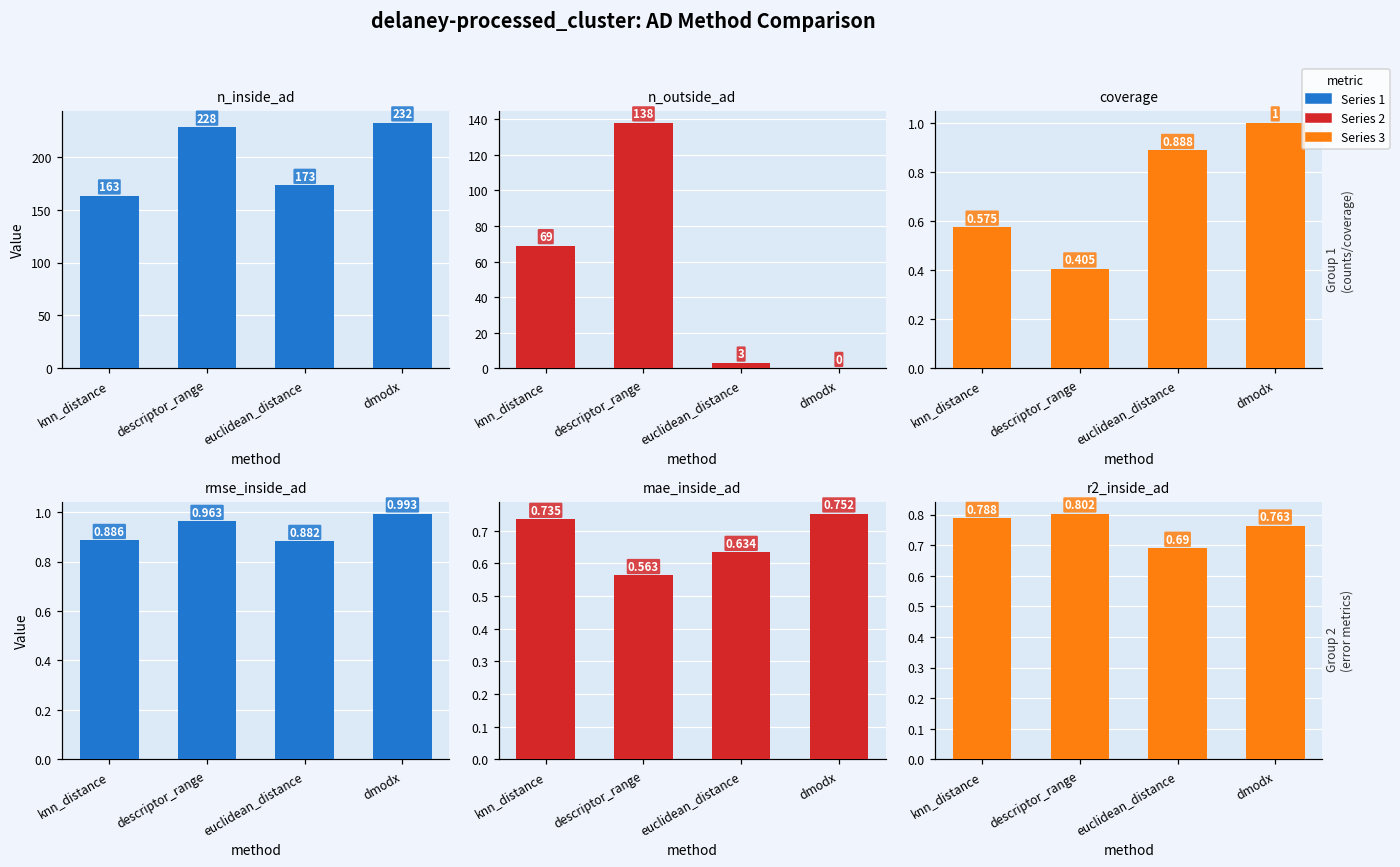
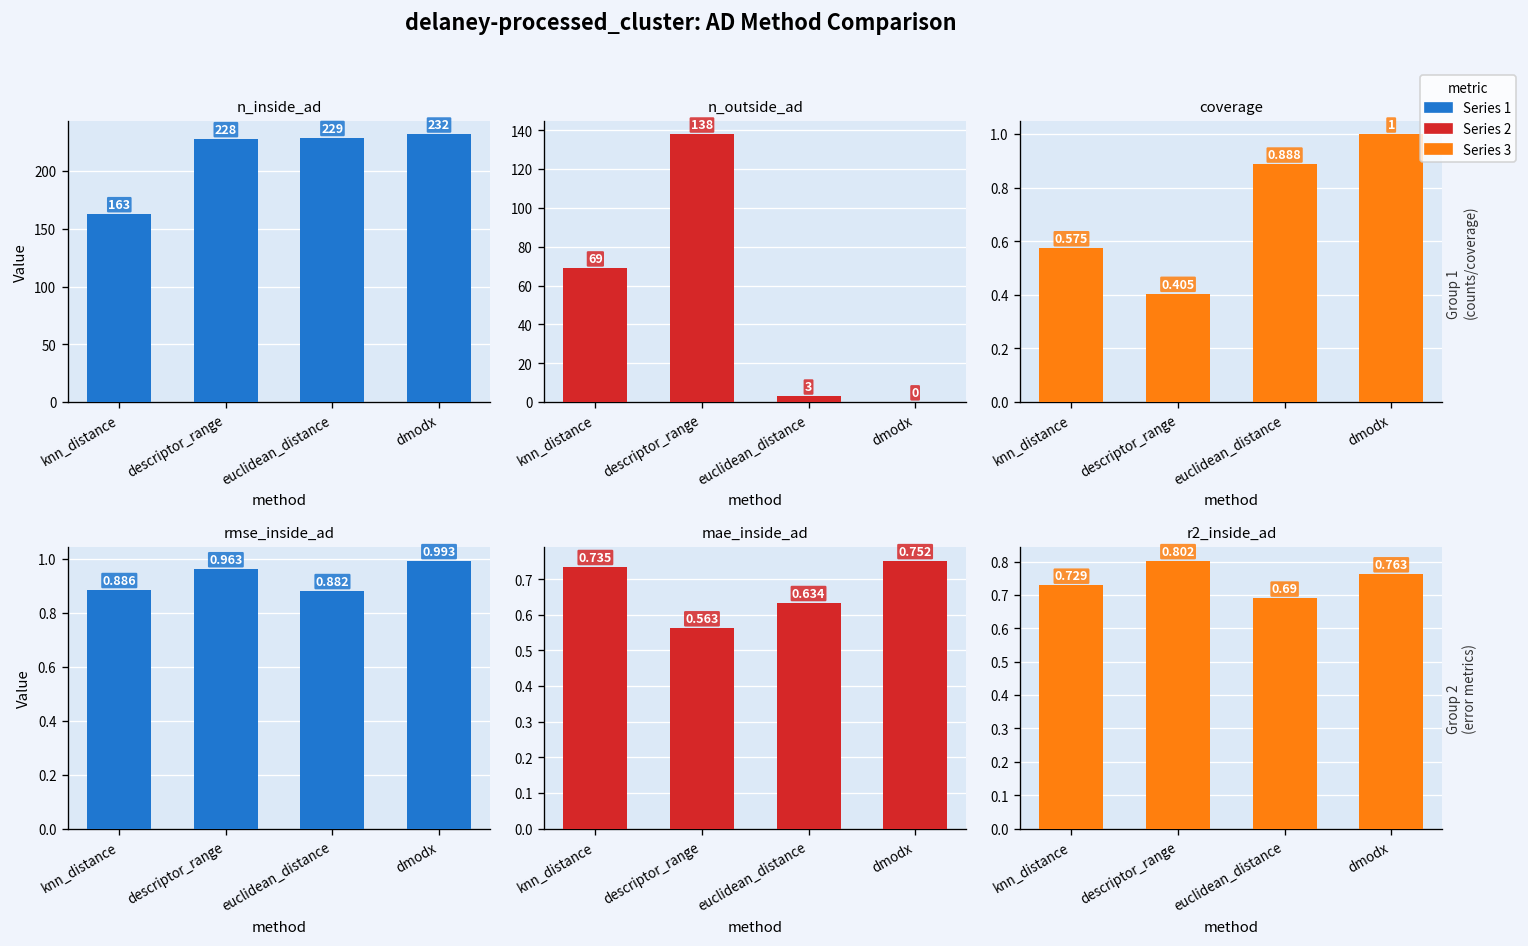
  {
    "n_inside_ad": {
-     "euclidean_distance": 173
+     "euclidean_distance": 229
    },
    "r2_inside_ad": {
-     "knn_distance": 0.788
+     "knn_distance": 0.729
    }
  }
